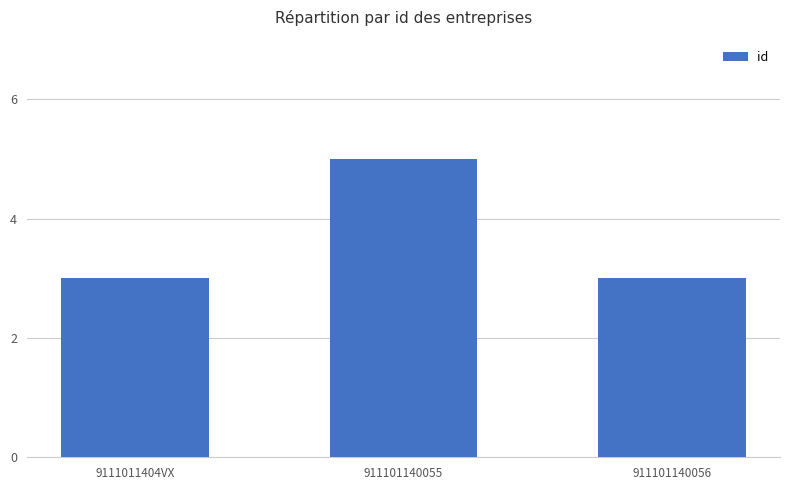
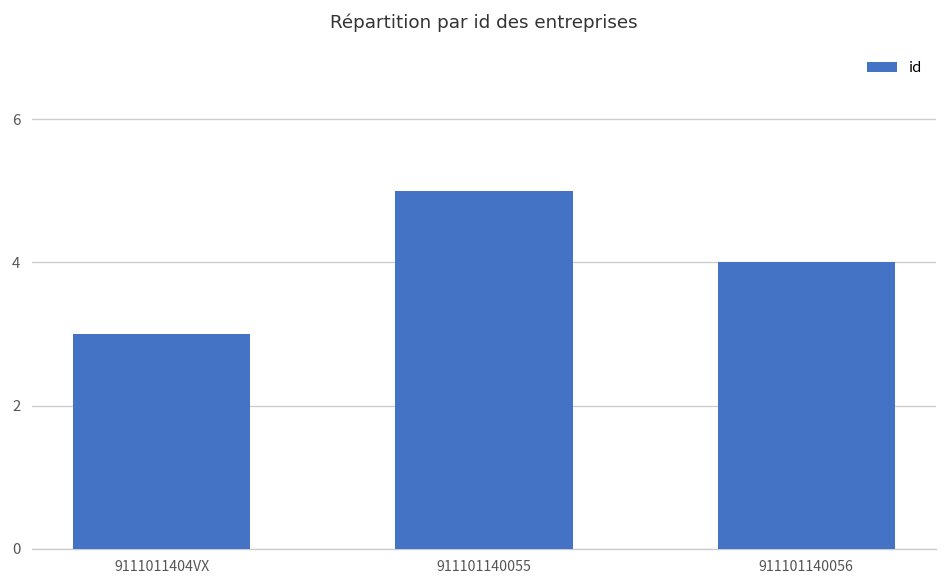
  {
    "9111011404VX": 3,
    "911101140055": 5,
-   "911101140056": 3
+   "911101140056": 4
  }
